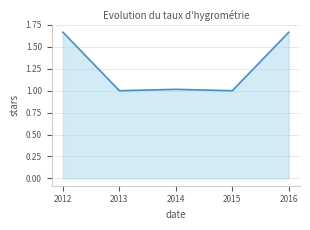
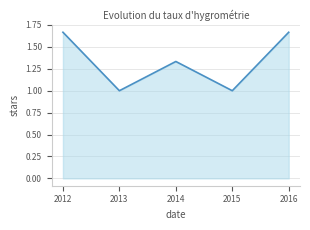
  {
    "2012": 1.7,
    "2013": 1.0,
-   "2014": 1.0,
+   "2014": 1.3,
    "2015": 1.0,
    "2016": 1.7
  }
